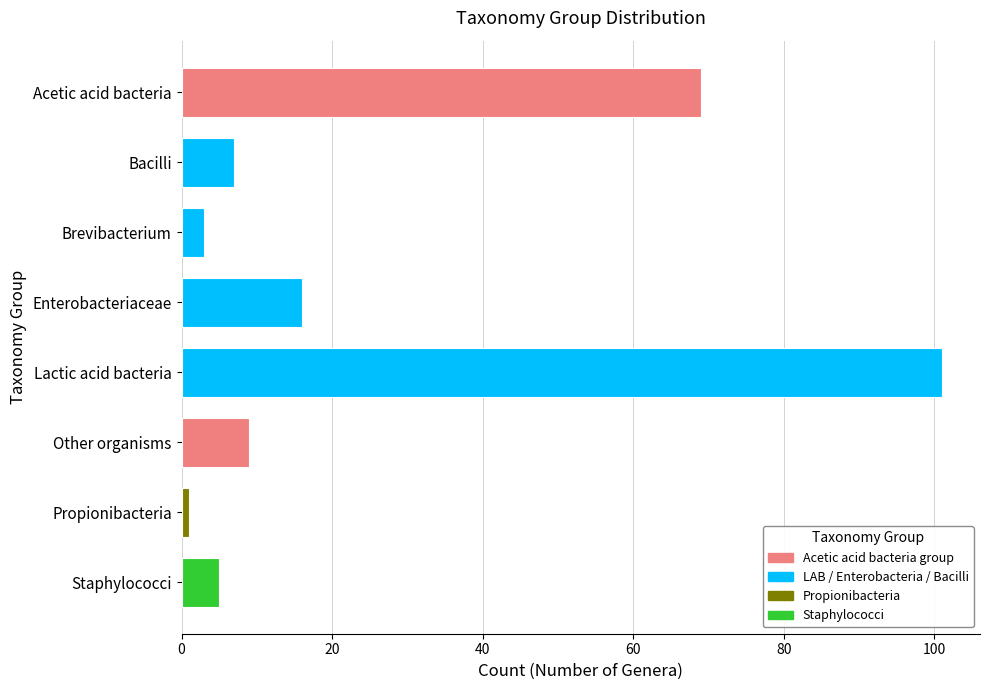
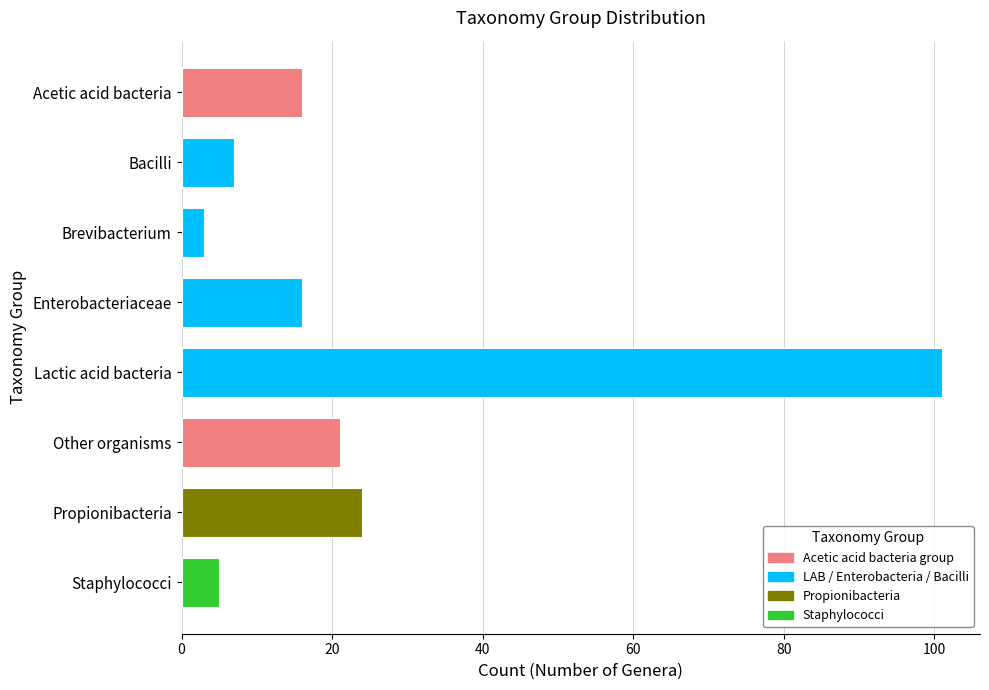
  {
-   "Acetic acid bacteria": 69,
+   "Acetic acid bacteria": 16,
    "Bacilli": 7,
    "Brevibacterium": 3,
    "Enterobacteriaceae": 16,
    "Lactic acid bacteria": 101,
-   "Other organisms": 9,
-   "Propionibacteria": 1,
+   "Other organisms": 21,
+   "Propionibacteria": 24,
    "Staphylococci": 5
  }
